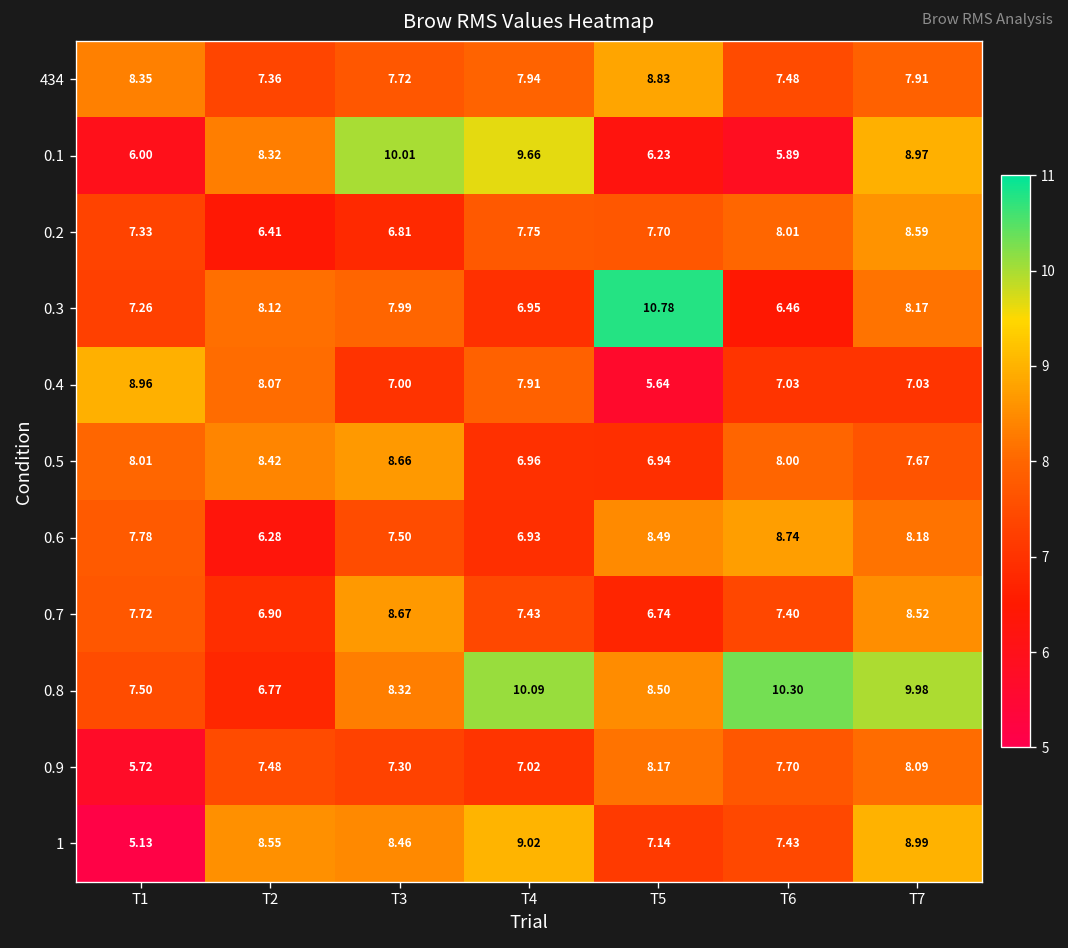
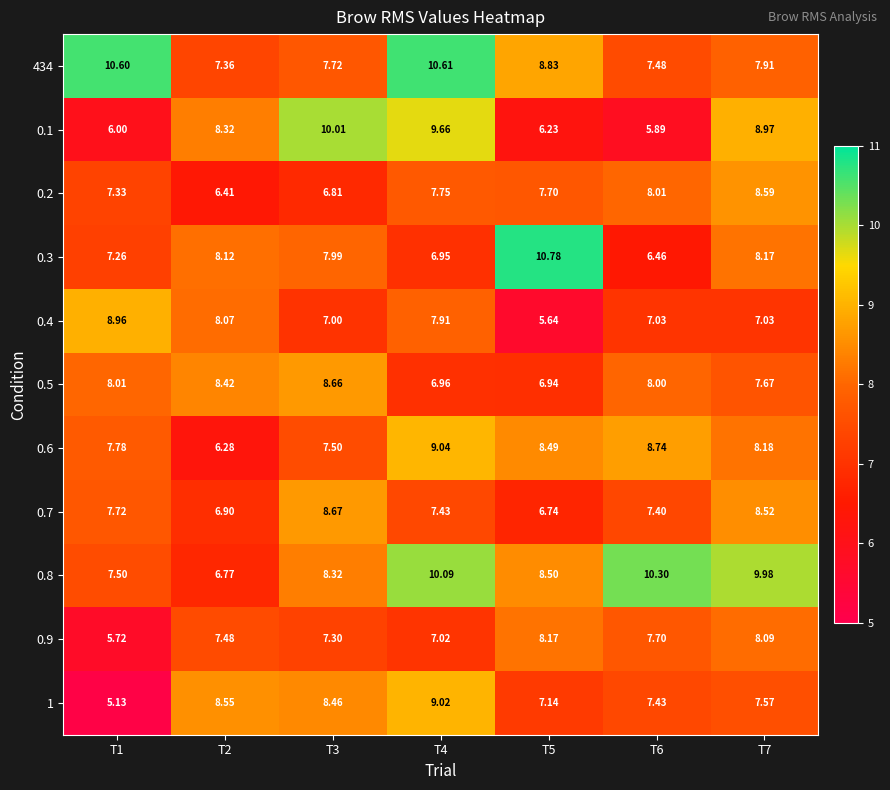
  {
    "434": {
-     "T1": 8.35,
+     "T1": 10.60,
      "T2": 7.36,
      "T3": 7.72,
-     "T4": 7.94,
+     "T4": 10.61,
      "T5": 8.83,
      "T6": 7.48,
      "T7": 7.91
    },
    "0.1": {
      "T1": 6.00,
      "T2": 8.32,
      "T3": 10.01,
      "T4": 9.66,
      "T5": 6.23,
      "T6": 5.89,
      "T7": 8.97
    },
    "0.2": {
      "T1": 7.33,
      "T2": 6.41,
      "T3": 6.81,
      "T4": 7.75,
      "T5": 7.70,
      "T6": 8.01,
      "T7": 8.59
    },
    "0.3": {
      "T1": 7.26,
      "T2": 8.12,
      "T3": 7.99,
      "T4": 6.95,
      "T5": 10.78,
      "T6": 6.46,
      "T7": 8.17
    },
    "0.4": {
      "T1": 8.96,
      "T2": 8.07,
      "T3": 7.00,
      "T4": 7.91,
      "T5": 5.64,
      "T6": 7.03,
      "T7": 7.03
    },
    "0.5": {
      "T1": 8.01,
      "T2": 8.42,
      "T3": 8.66,
      "T4": 6.96,
      "T5": 6.94,
      "T6": 8.00,
      "T7": 7.67
    },
    "0.6": {
      "T1": 7.78,
      "T2": 6.28,
      "T3": 7.50,
-     "T4": 6.93,
+     "T4": 9.04,
      "T5": 8.49,
      "T6": 8.74,
      "T7": 8.18
    },
    "0.7": {
      "T1": 7.72,
      "T2": 6.90,
      "T3": 8.67,
      "T4": 7.43,
      "T5": 6.74,
      "T6": 7.40,
      "T7": 8.52
    },
    "0.8": {
      "T1": 7.50,
      "T2": 6.77,
      "T3": 8.32,
      "T4": 10.09,
      "T5": 8.50,
      "T6": 10.30,
      "T7": 9.98
    },
    "0.9": {
      "T1": 5.72,
      "T2": 7.48,
      "T3": 7.30,
      "T4": 7.02,
      "T5": 8.17,
      "T6": 7.70,
      "T7": 8.09
    },
    "1": {
      "T1": 5.13,
      "T2": 8.55,
      "T3": 8.46,
      "T4": 9.02,
      "T5": 7.14,
      "T6": 7.43,
-     "T7": 8.99
+     "T7": 7.57
    }
  }
